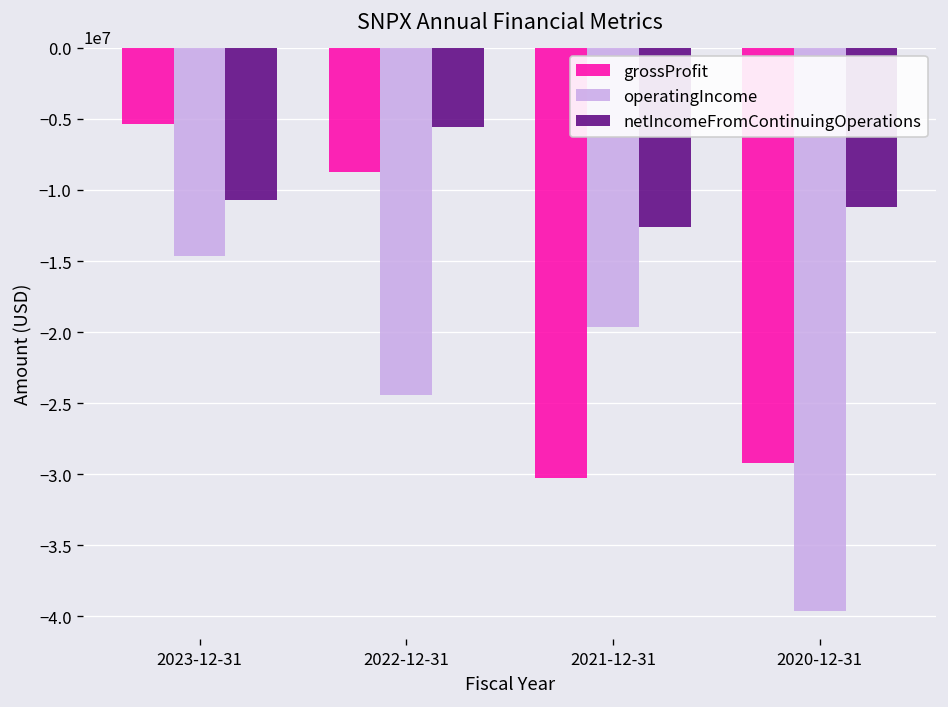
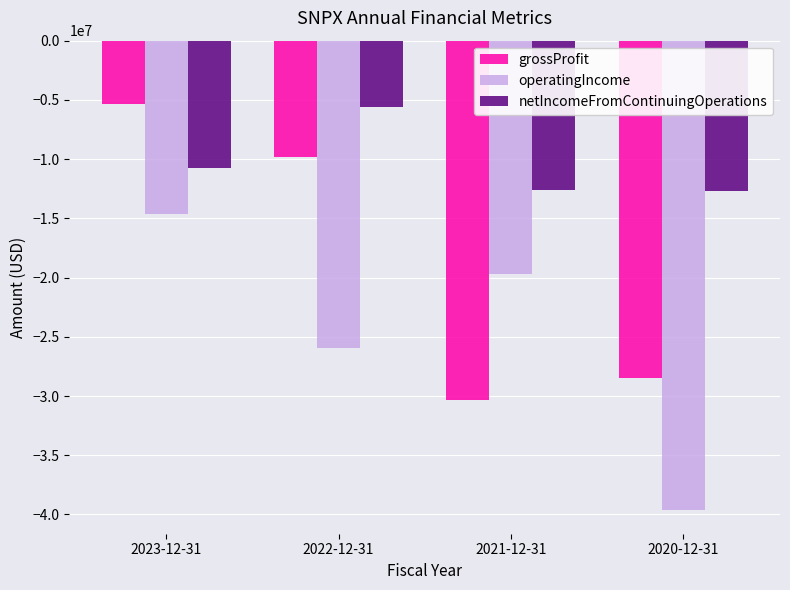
  {
    "grossProfit": {
      "2023-12-31": -5300000,
-     "2022-12-31": -8800000,
+     "2022-12-31": -9800000,
      "2021-12-31": -30300000,
-     "2020-12-31": -29200000
+     "2020-12-31": -28500000
    },
    "operatingIncome": {
      "2023-12-31": -14700000,
-     "2022-12-31": -24500000,
+     "2022-12-31": -25900000,
      "2021-12-31": -19700000,
      "2020-12-31": -39600000
    },
    "netIncomeFromContinuingOperations": {
      "2023-12-31": -10700000,
      "2022-12-31": -5600000,
      "2021-12-31": -12600000,
-     "2020-12-31": -11200000
+     "2020-12-31": -12700000
    }
  }
